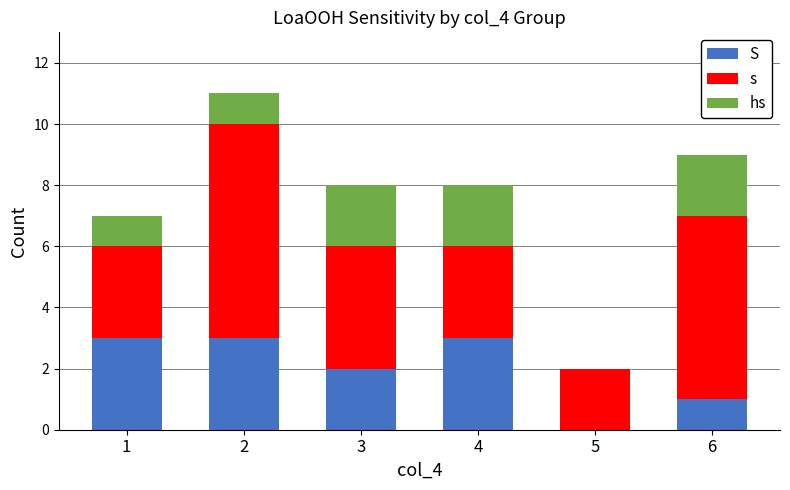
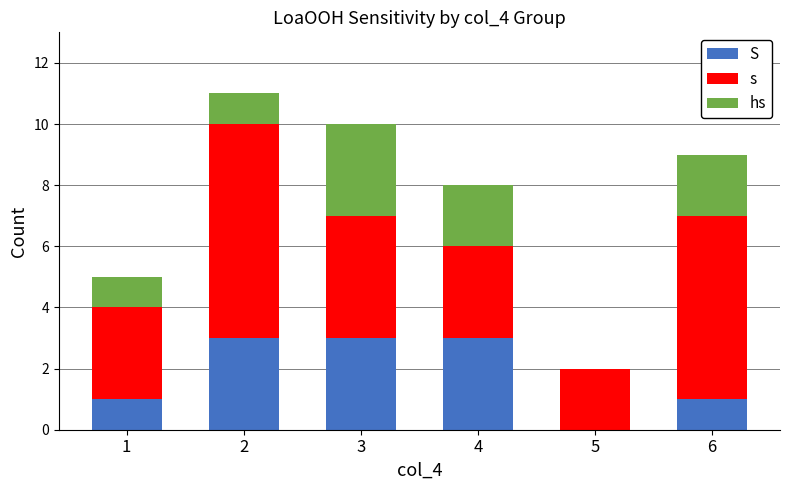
  {
    "S": {
-     "1": 3,
+     "1": 1,
      "2": 3,
-     "3": 2,
+     "3": 3,
      "4": 3,
      "5": 0,
      "6": 1
    },
    "s": {
      "1": 3,
      "2": 7,
      "3": 4,
      "4": 3,
      "5": 2,
      "6": 6
    },
    "hs": {
      "1": 1,
      "2": 1,
-     "3": 2,
+     "3": 3,
      "4": 2,
      "5": 0,
      "6": 2
    }
  }
